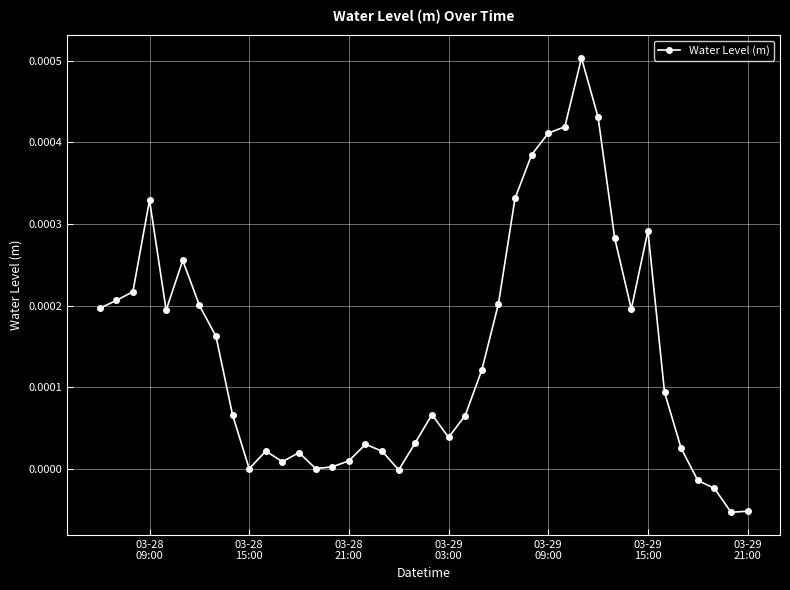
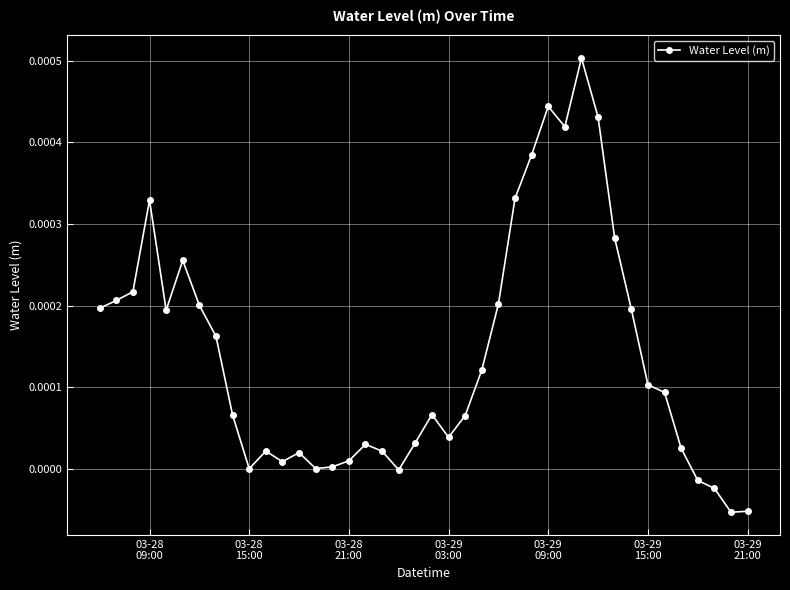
  {
    "03-28 09:00": 0.00033,
    "03-28 15:00": 0.00000,
    "03-28 21:00": 0.00001,
    "03-29 03:00": 0.00004,
-   "03-29 09:00": 0.00041,
-   "03-29 15:00": 0.00029,
+   "03-29 09:00": 0.00044,
+   "03-29 15:00": 0.00010,
    "03-29 21:00": -0.00005
  }
